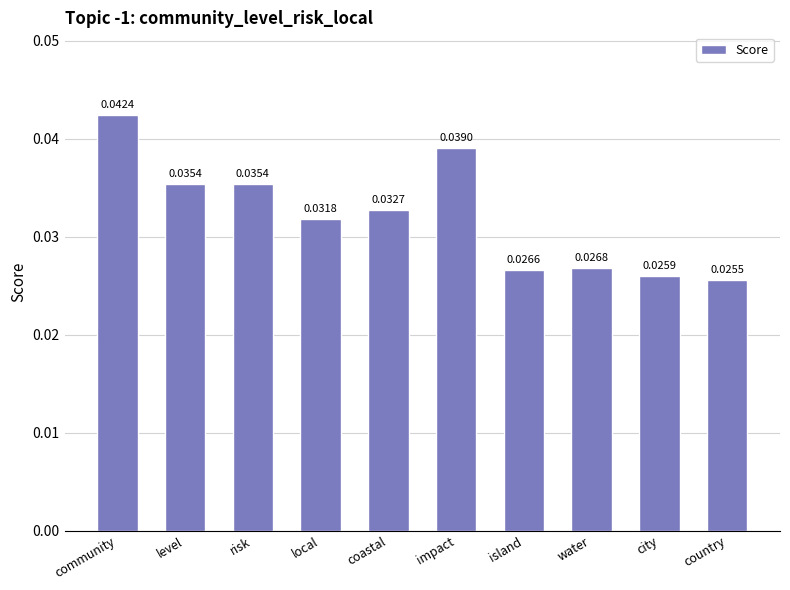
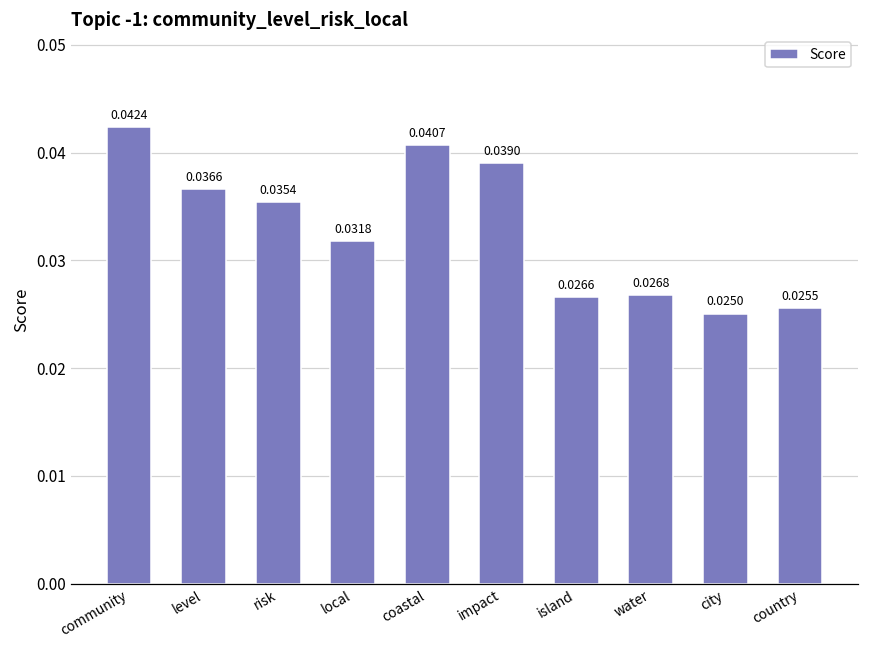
  {
    "community": 0.0424,
-   "level": 0.0354,
+   "level": 0.0366,
    "risk": 0.0354,
    "local": 0.0318,
-   "coastal": 0.0327,
+   "coastal": 0.0407,
    "impact": 0.0390,
    "island": 0.0266,
    "water": 0.0268,
-   "city": 0.0259,
+   "city": 0.0250,
    "country": 0.0255
  }
